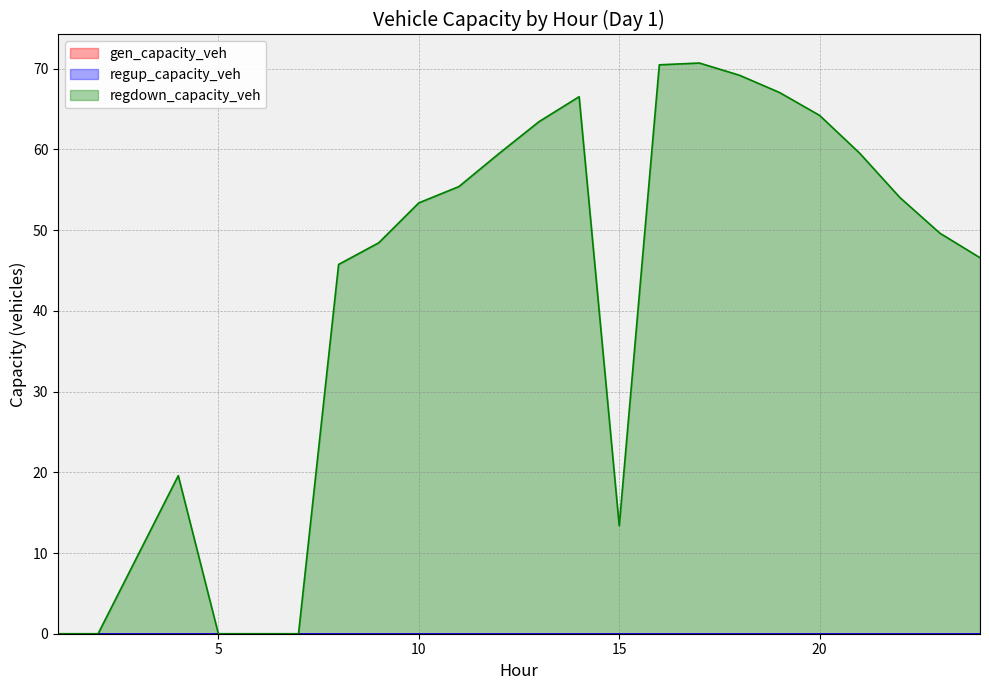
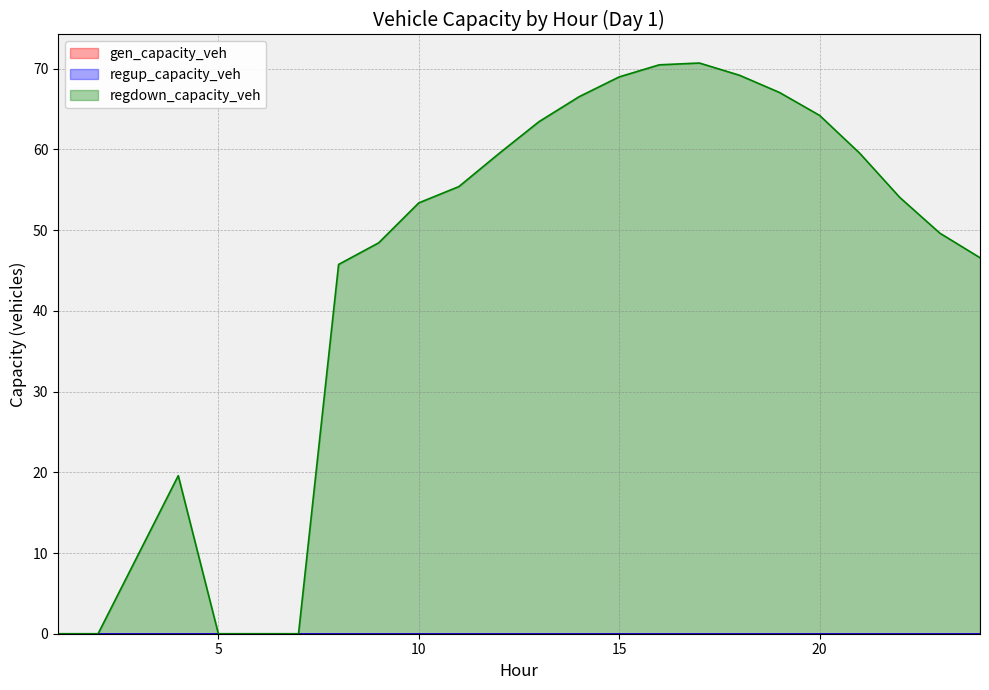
  {
    "regup_capacity_veh": {
      "10": 0,
      "15": 0,
      "20": 0
    },
    "regdown_capacity_veh": {
      "10": 53,
-     "15": 13,
+     "15": 69,
      "20": 64
    }
  }
